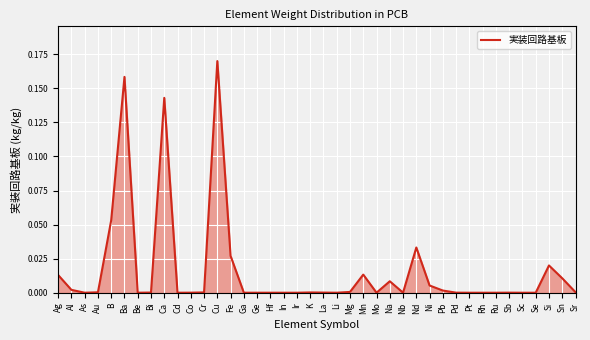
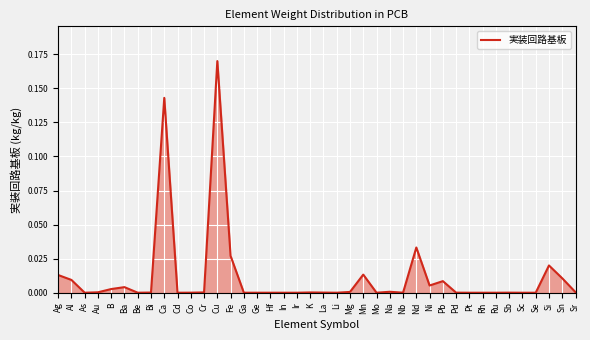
  {
    "Ag": 0.013,
-   "Al": 0.002,
+   "Al": 0.009,
    "As": 0.000,
    "Au": 0.000,
-   "B": 0.053,
-   "Ba": 0.158,
+   "B": 0.003,
+   "Ba": 0.004,
    "Be": 0.000,
    "Bi": 0.000,
    "Ca": 0.143,
    "Cd": 0.000,
    "Co": 0.000,
    "Cr": 0.000,
    "Cu": 0.170,
    "Fe": 0.027,
    "Ga": 0.000,
    "Ge": 0.000,
    "Hf": 0.000,
    "In": 0.000,
    "Ir": 0.000,
    "K": 0.000,
    "La": 0.000,
    "Li": 0.000,
    "Mg": 0.001,
    "Mn": 0.013,
    "Mo": 0.000,
-   "Na": 0.008,
+   "Na": 0.001,
    "Nb": 0.000,
    "Nd": 0.033,
    "Ni": 0.005,
-   "Pb": 0.002,
+   "Pb": 0.009,
    "Pd": 0.000,
    "Pt": 0.000,
    "Rh": 0.000,
    "Ru": 0.000,
    "Sb": 0.000,
    "Sc": 0.000,
    "Se": 0.000,
    "Si": 0.020,
    "Sn": 0.011,
    "Sr": 0.000
  }
